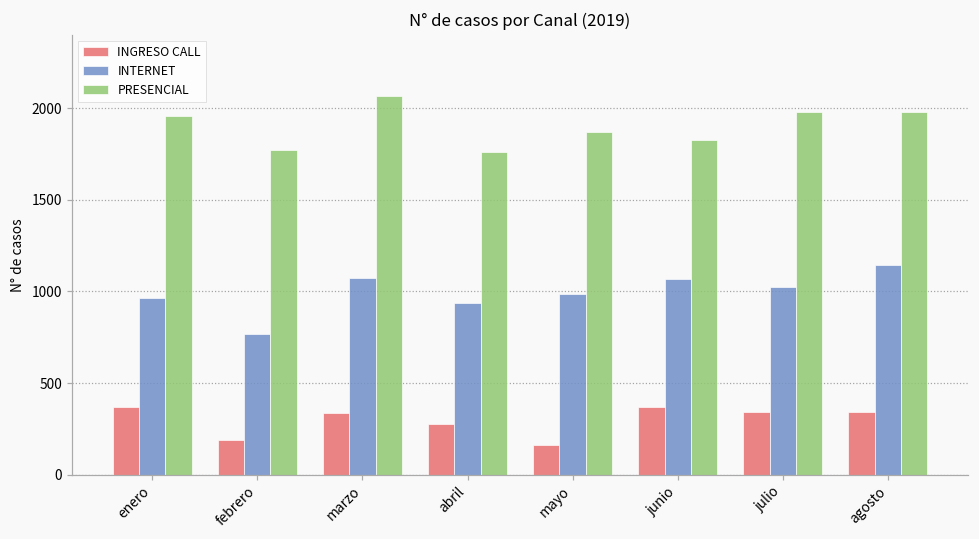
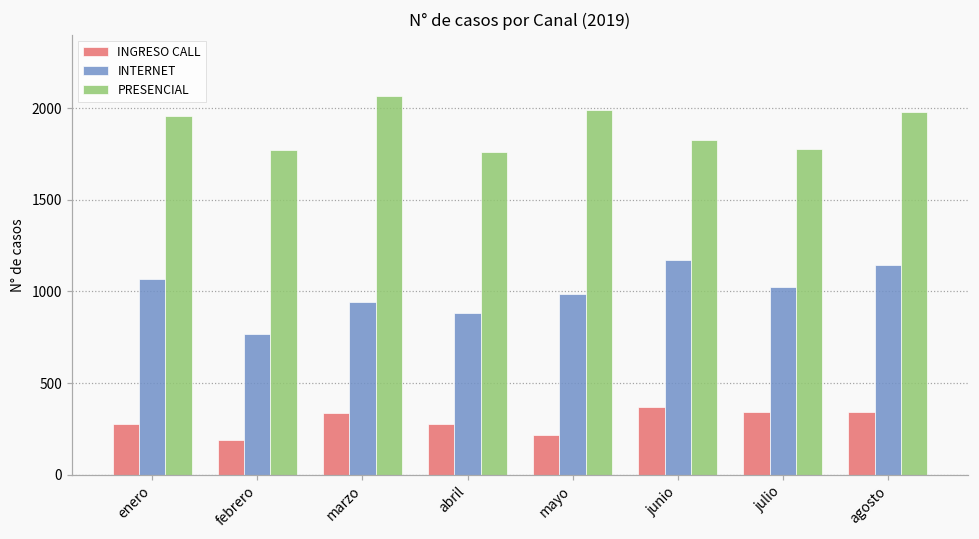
  {
    "INGRESO CALL": {
-     "enero": 370,
+     "enero": 280,
      "febrero": 190,
      "marzo": 330,
      "abril": 280,
-     "mayo": 160,
+     "mayo": 220,
      "junio": 370,
      "julio": 340,
      "agosto": 340
    },
    "INTERNET": {
-     "enero": 960,
+     "enero": 1070,
      "febrero": 770,
-     "marzo": 1080,
-     "abril": 930,
+     "marzo": 940,
+     "abril": 880,
      "mayo": 990,
-     "junio": 1070,
+     "junio": 1170,
      "julio": 1020,
      "agosto": 1140
    },
    "PRESENCIAL": {
      "enero": 1960,
      "febrero": 1770,
      "marzo": 2070,
      "abril": 1760,
-     "mayo": 1870,
+     "mayo": 1990,
      "junio": 1820,
-     "julio": 1980,
+     "julio": 1780,
      "agosto": 1980
    }
  }
